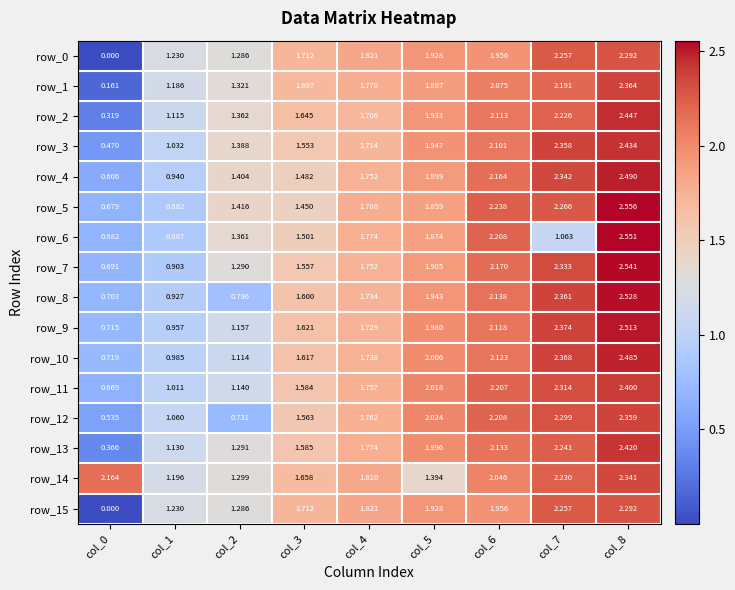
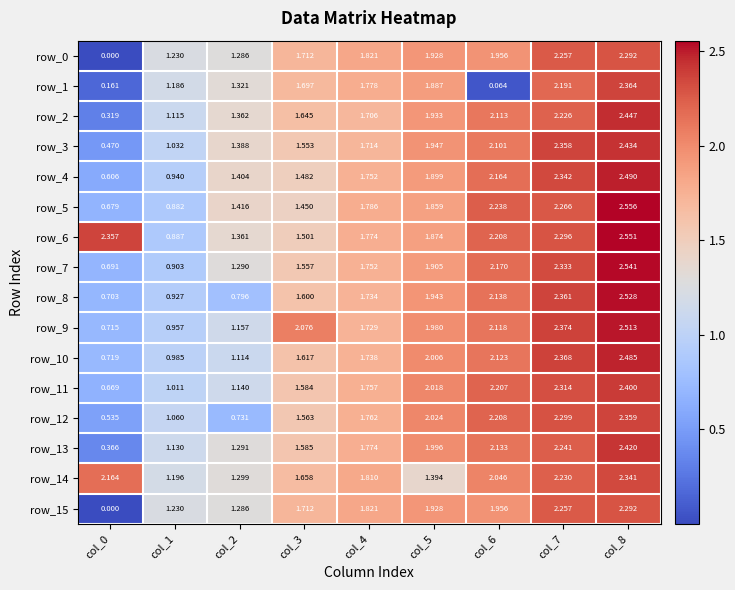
  {
    "row_0": {
      "col_0": 0.000,
      "col_1": 1.230,
      "col_2": 1.286,
      "col_3": 1.712,
      "col_4": 1.821,
      "col_5": 1.928,
      "col_6": 1.956,
      "col_7": 2.257,
      "col_8": 2.292
    },
    "row_1": {
      "col_0": 0.161,
      "col_1": 1.186,
      "col_2": 1.321,
      "col_3": 1.697,
      "col_4": 1.778,
      "col_5": 1.887,
-     "col_6": 2.075,
+     "col_6": 0.064,
      "col_7": 2.191,
      "col_8": 2.364
    },
    "row_2": {
      "col_0": 0.319,
      "col_1": 1.115,
      "col_2": 1.362,
      "col_3": 1.645,
      "col_4": 1.706,
      "col_5": 1.933,
      "col_6": 2.113,
      "col_7": 2.226,
      "col_8": 2.447
    },
    "row_3": {
      "col_0": 0.470,
      "col_1": 1.032,
      "col_2": 1.388,
      "col_3": 1.553,
      "col_4": 1.714,
      "col_5": 1.947,
      "col_6": 2.101,
      "col_7": 2.358,
      "col_8": 2.434
    },
    "row_4": {
      "col_0": 0.606,
      "col_1": 0.940,
      "col_2": 1.404,
      "col_3": 1.482,
      "col_4": 1.752,
      "col_5": 1.899,
      "col_6": 2.164,
      "col_7": 2.342,
      "col_8": 2.490
    },
    "row_5": {
      "col_0": 0.679,
      "col_1": 0.882,
      "col_2": 1.416,
      "col_3": 1.450,
      "col_4": 1.786,
      "col_5": 1.859,
      "col_6": 2.238,
      "col_7": 2.266,
      "col_8": 2.556
    },
    "row_6": {
-     "col_0": 0.682,
+     "col_0": 2.357,
      "col_1": 0.887,
      "col_2": 1.361,
      "col_3": 1.501,
      "col_4": 1.774,
      "col_5": 1.874,
      "col_6": 2.208,
-     "col_7": 1.063,
+     "col_7": 2.296,
      "col_8": 2.551
    },
    "row_7": {
      "col_0": 0.691,
      "col_1": 0.903,
      "col_2": 1.290,
      "col_3": 1.557,
      "col_4": 1.752,
      "col_5": 1.905,
      "col_6": 2.170,
      "col_7": 2.333,
      "col_8": 2.541
    },
    "row_8": {
      "col_0": 0.703,
      "col_1": 0.927,
      "col_2": 0.796,
      "col_3": 1.600,
      "col_4": 1.734,
      "col_5": 1.943,
      "col_6": 2.138,
      "col_7": 2.361,
      "col_8": 2.528
    },
    "row_9": {
      "col_0": 0.715,
      "col_1": 0.957,
      "col_2": 1.157,
-     "col_3": 1.621,
+     "col_3": 2.076,
      "col_4": 1.729,
      "col_5": 1.980,
      "col_6": 2.118,
      "col_7": 2.374,
      "col_8": 2.513
    },
    "row_10": {
      "col_0": 0.719,
      "col_1": 0.985,
      "col_2": 1.114,
      "col_3": 1.617,
      "col_4": 1.738,
      "col_5": 2.006,
      "col_6": 2.123,
      "col_7": 2.368,
      "col_8": 2.485
    },
    "row_11": {
      "col_0": 0.669,
      "col_1": 1.011,
      "col_2": 1.140,
      "col_3": 1.584,
      "col_4": 1.757,
      "col_5": 2.018,
      "col_6": 2.207,
      "col_7": 2.314,
      "col_8": 2.400
    },
    "row_12": {
      "col_0": 0.535,
      "col_1": 1.060,
      "col_2": 0.731,
      "col_3": 1.563,
      "col_4": 1.762,
      "col_5": 2.024,
      "col_6": 2.208,
      "col_7": 2.299,
      "col_8": 2.359
    },
    "row_13": {
      "col_0": 0.366,
      "col_1": 1.130,
      "col_2": 1.291,
      "col_3": 1.585,
      "col_4": 1.774,
      "col_5": 1.996,
      "col_6": 2.133,
      "col_7": 2.241,
      "col_8": 2.420
    },
    "row_14": {
      "col_0": 2.164,
      "col_1": 1.196,
      "col_2": 1.299,
      "col_3": 1.658,
      "col_4": 1.810,
      "col_5": 1.394,
      "col_6": 2.046,
      "col_7": 2.230,
      "col_8": 2.341
    },
    "row_15": {
      "col_0": 0.000,
      "col_1": 1.230,
      "col_2": 1.286,
      "col_3": 1.712,
      "col_4": 1.821,
      "col_5": 1.928,
      "col_6": 1.956,
      "col_7": 2.257,
      "col_8": 2.292
    }
  }
